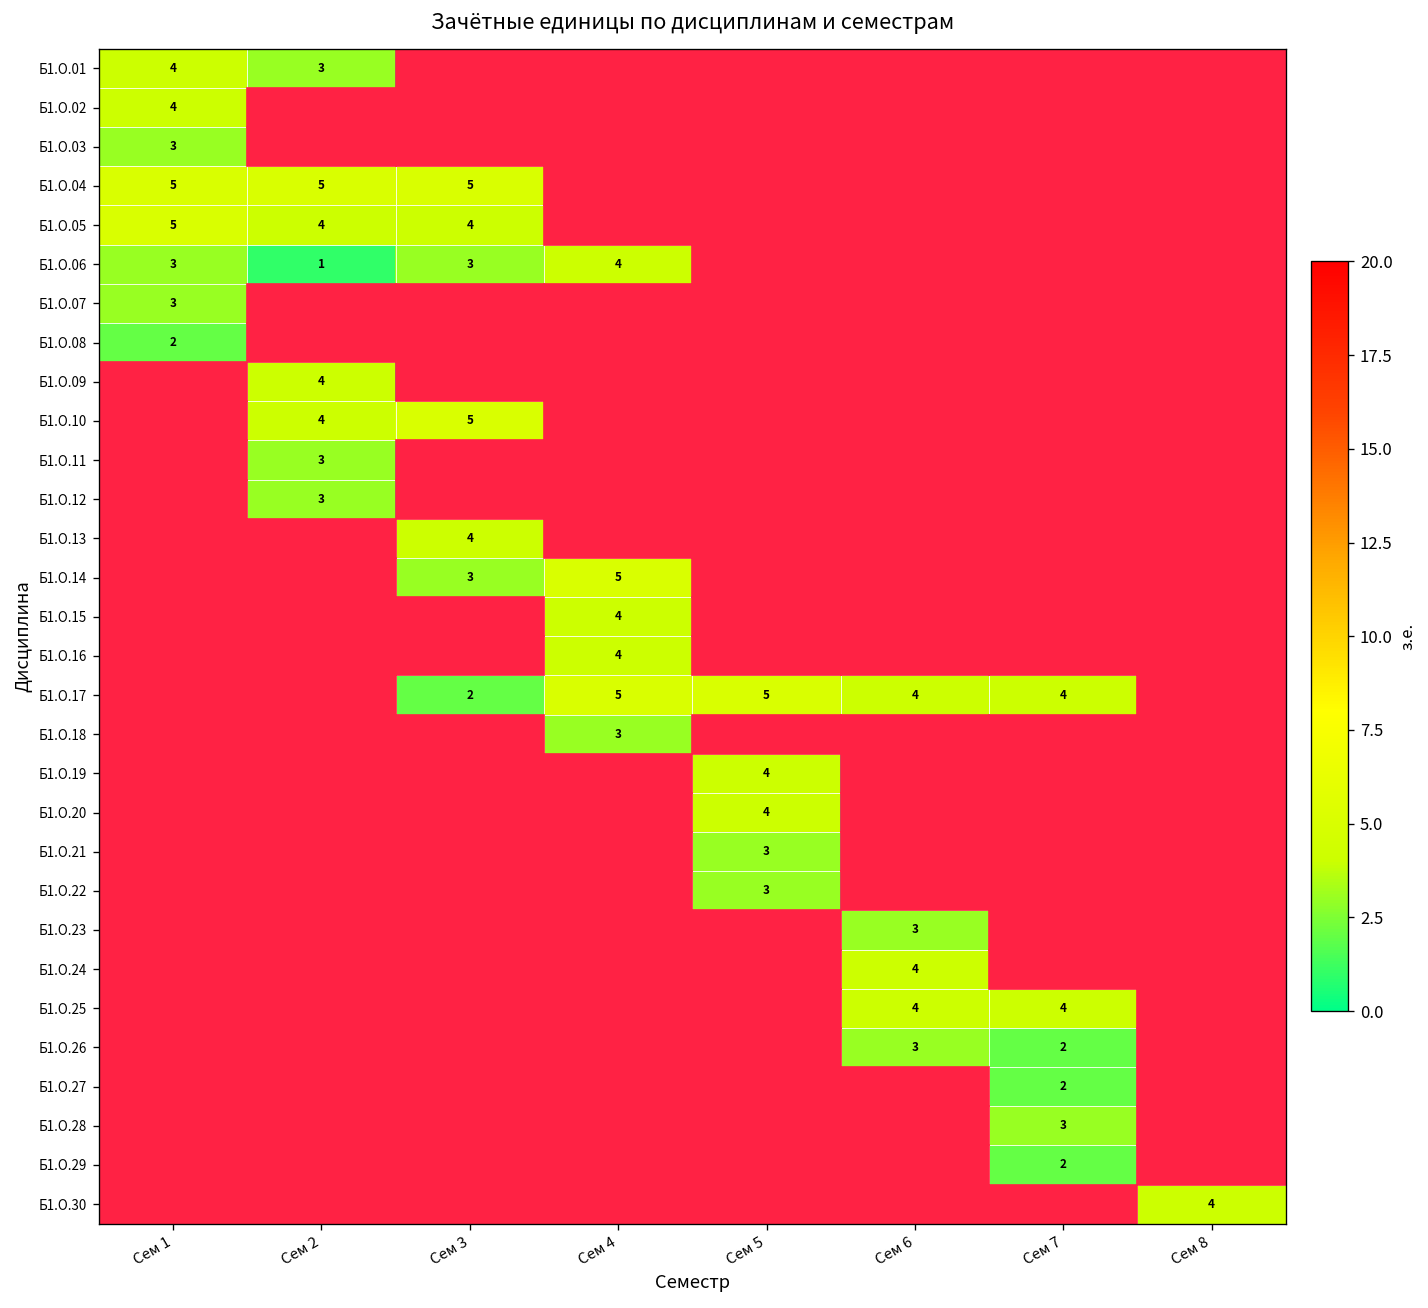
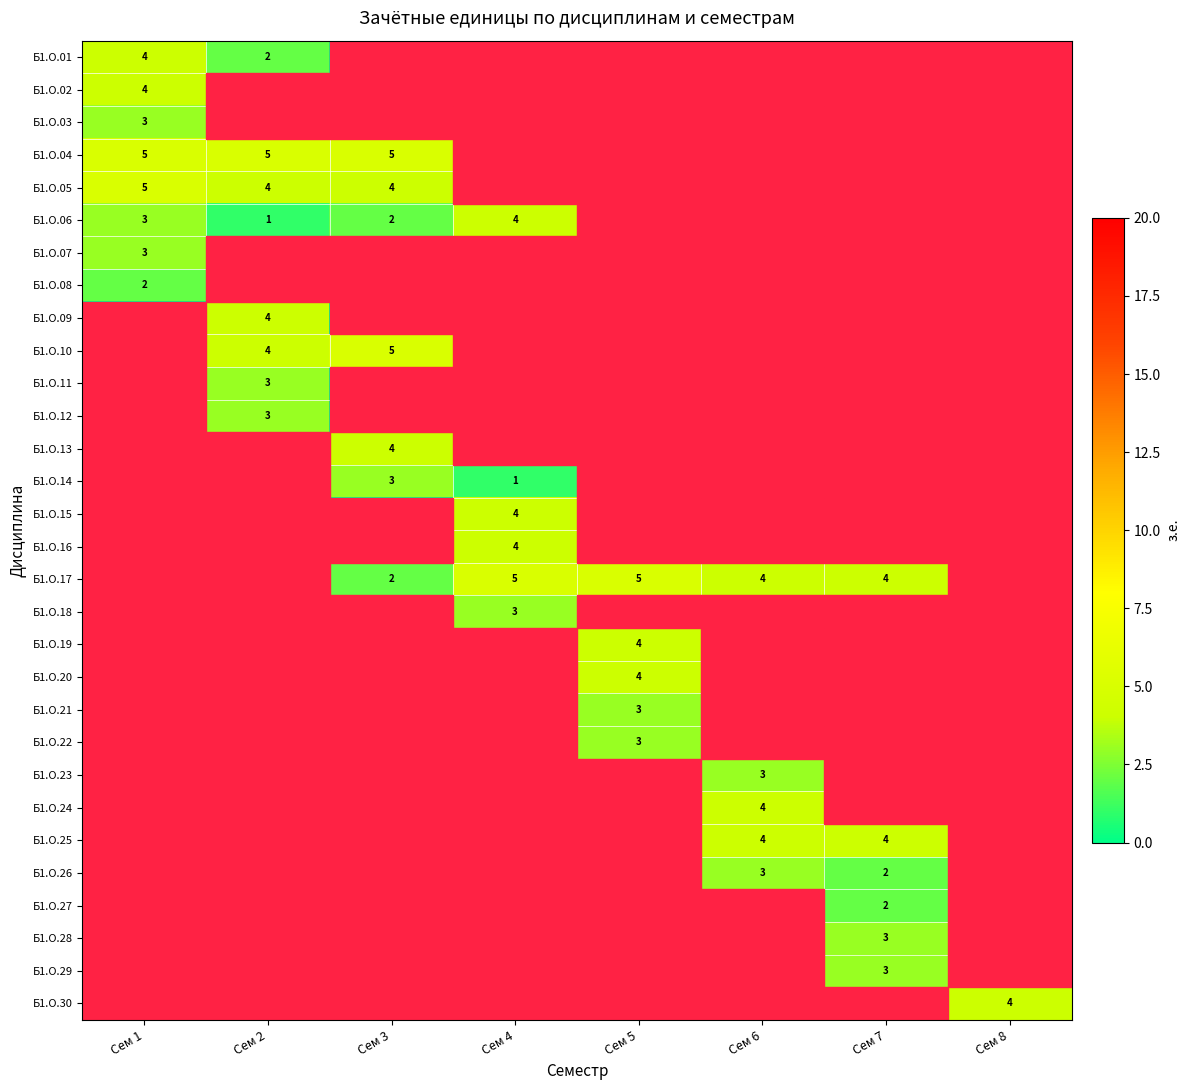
  {
    "Б1.О.01": {
      "Сем 1": 4,
-     "Сем 2": 3
+     "Сем 2": 2
    },
    "Б1.О.02": {
      "Сем 1": 4
    },
    "Б1.О.03": {
      "Сем 1": 3
    },
    "Б1.О.04": {
      "Сем 1": 5,
      "Сем 2": 5,
      "Сем 3": 5
    },
    "Б1.О.05": {
      "Сем 1": 5,
      "Сем 2": 4,
      "Сем 3": 4
    },
    "Б1.О.06": {
      "Сем 1": 3,
      "Сем 2": 1,
-     "Сем 3": 3,
+     "Сем 3": 2,
      "Сем 4": 4
    },
    "Б1.О.07": {
      "Сем 1": 3
    },
    "Б1.О.08": {
      "Сем 1": 2
    },
    "Б1.О.09": {
      "Сем 2": 4
    },
    "Б1.О.10": {
      "Сем 2": 4,
      "Сем 3": 5
    },
    "Б1.О.11": {
      "Сем 2": 3
    },
    "Б1.О.12": {
      "Сем 2": 3
    },
    "Б1.О.13": {
      "Сем 3": 4
    },
    "Б1.О.14": {
      "Сем 3": 3,
-     "Сем 4": 5
+     "Сем 4": 1
    },
    "Б1.О.15": {
      "Сем 4": 4
    },
    "Б1.О.16": {
      "Сем 4": 4
    },
    "Б1.О.17": {
      "Сем 3": 2,
      "Сем 4": 5,
      "Сем 5": 5,
      "Сем 6": 4,
      "Сем 7": 4
    },
    "Б1.О.18": {
      "Сем 4": 3
    },
    "Б1.О.19": {
      "Сем 5": 4
    },
    "Б1.О.20": {
      "Сем 5": 4
    },
    "Б1.О.21": {
      "Сем 5": 3
    },
    "Б1.О.22": {
      "Сем 5": 3
    },
    "Б1.О.23": {
      "Сем 6": 3
    },
    "Б1.О.24": {
      "Сем 6": 4
    },
    "Б1.О.25": {
      "Сем 6": 4,
      "Сем 7": 4
    },
    "Б1.О.26": {
      "Сем 6": 3,
      "Сем 7": 2
    },
    "Б1.О.27": {
      "Сем 7": 2
    },
    "Б1.О.28": {
      "Сем 7": 3
    },
    "Б1.О.29": {
-     "Сем 7": 2
+     "Сем 7": 3
    },
    "Б1.О.30": {
      "Сем 8": 4
    }
  }
